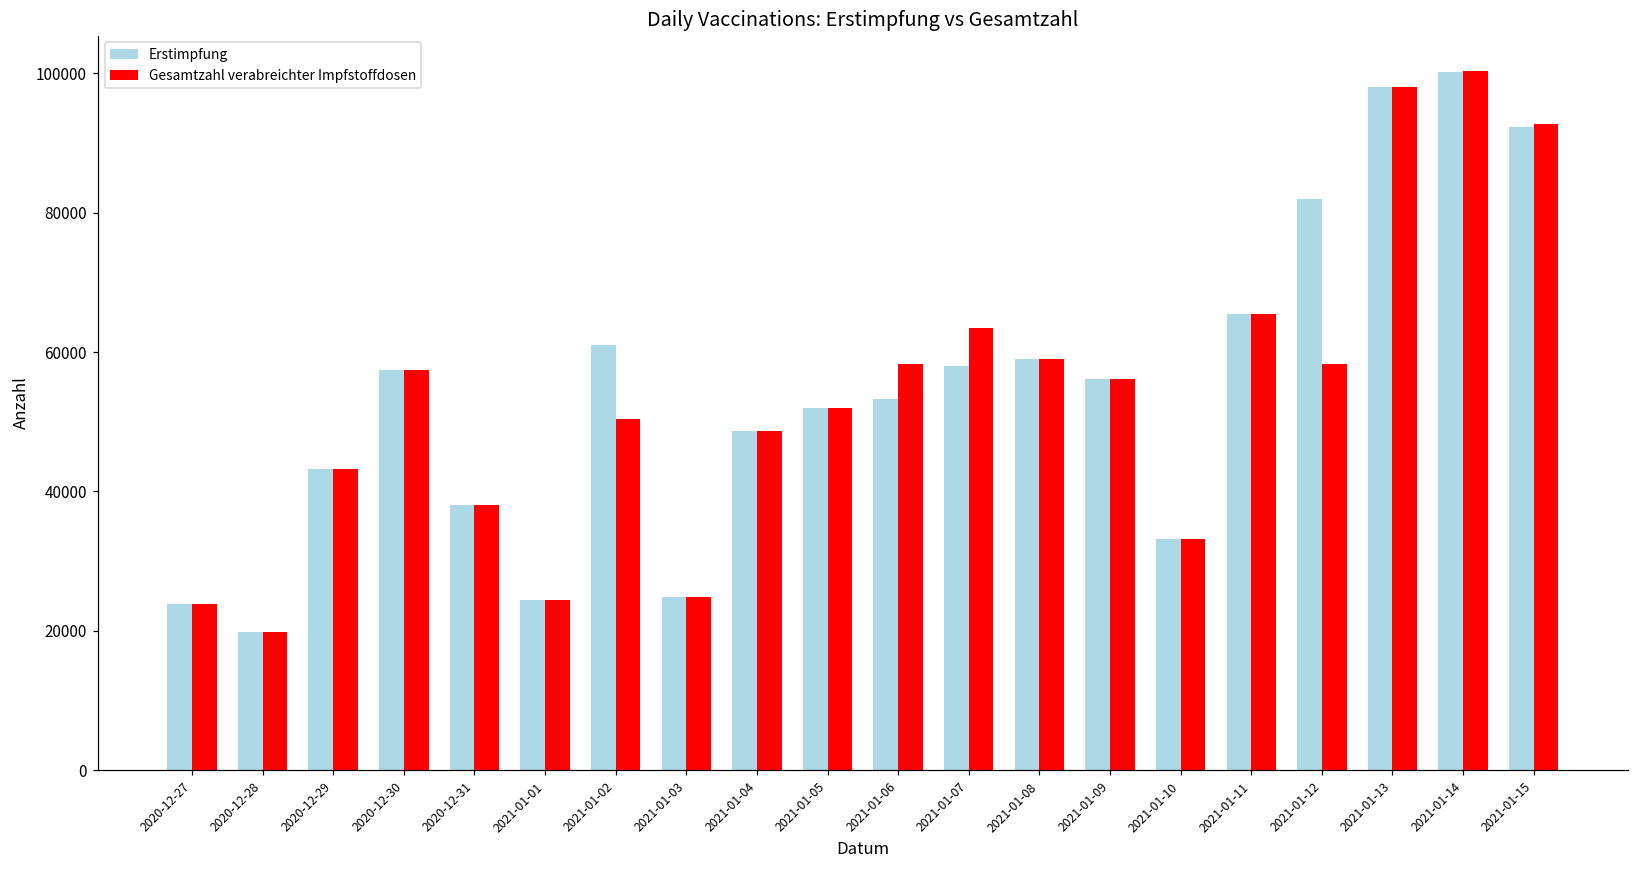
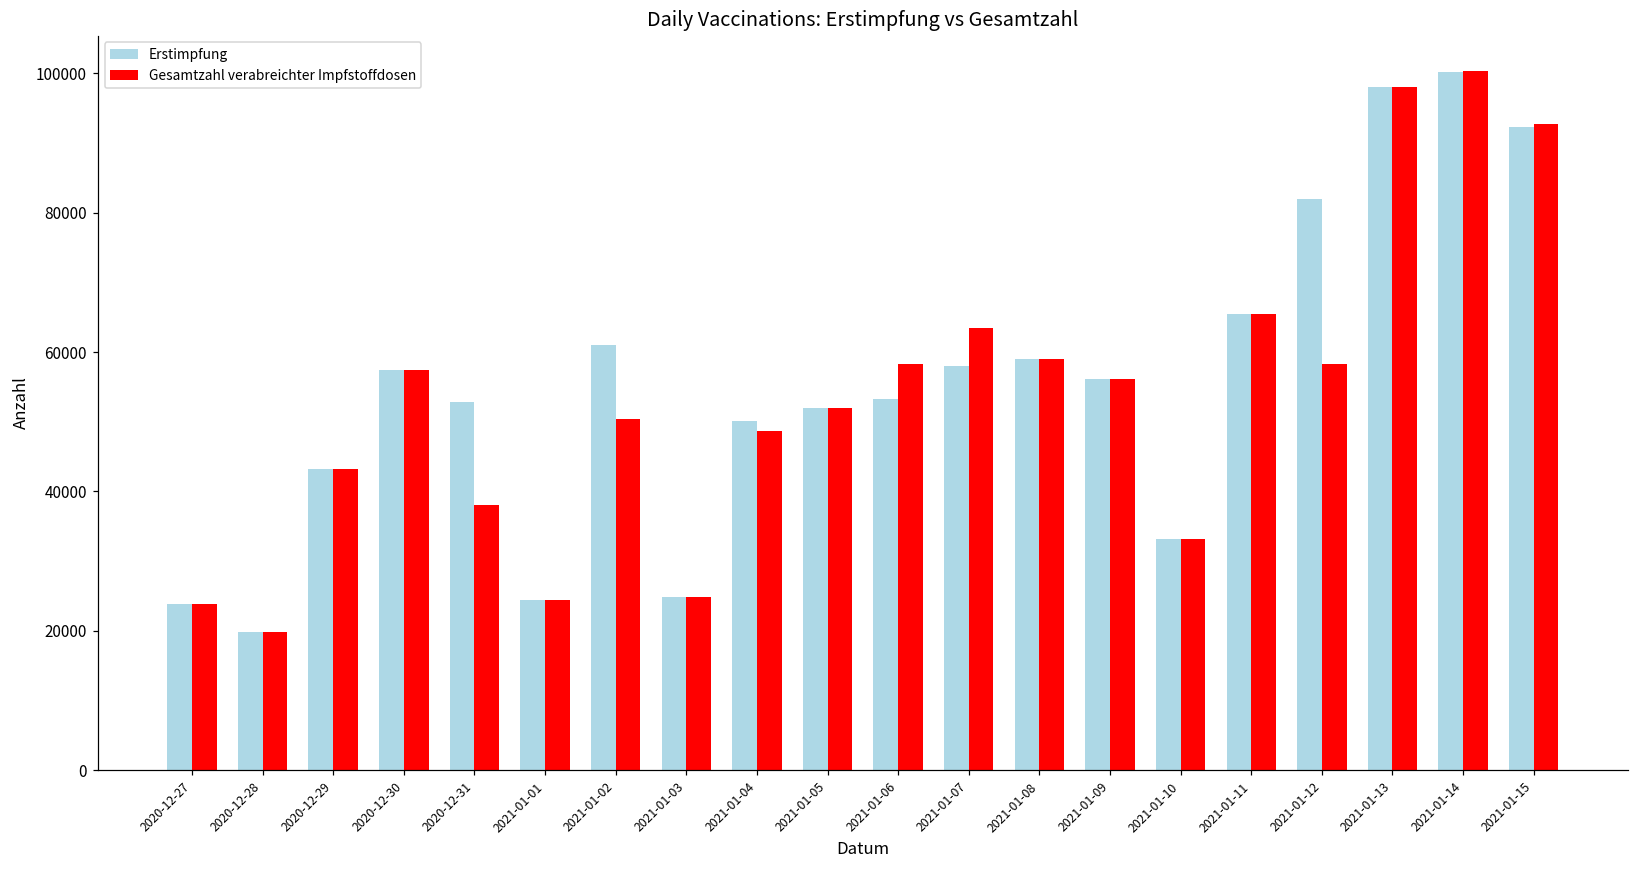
  {
    "Erstimpfung": {
      "2020-12-27": 24000,
      "2020-12-28": 20000,
      "2020-12-29": 43000,
      "2020-12-30": 57000,
-     "2020-12-31": 38000,
+     "2020-12-31": 53000,
      "2021-01-01": 24000,
      "2021-01-02": 61000,
      "2021-01-03": 25000,
-     "2021-01-04": 49000,
+     "2021-01-04": 50000,
      "2021-01-05": 52000,
      "2021-01-06": 53000,
      "2021-01-07": 58000,
      "2021-01-08": 59000,
      "2021-01-09": 56000,
      "2021-01-10": 33000,
      "2021-01-11": 65000,
      "2021-01-12": 82000,
      "2021-01-13": 98000,
      "2021-01-14": 100000,
      "2021-01-15": 92000
    },
    "Gesamtzahl verabreichter Impfstoffdosen": {
      "2020-12-27": 24000,
      "2020-12-28": 20000,
      "2020-12-29": 43000,
      "2020-12-30": 57000,
      "2020-12-31": 38000,
      "2021-01-01": 24000,
      "2021-01-02": 50000,
      "2021-01-03": 25000,
      "2021-01-04": 49000,
      "2021-01-05": 52000,
      "2021-01-06": 58000,
      "2021-01-07": 64000,
      "2021-01-08": 59000,
      "2021-01-09": 56000,
      "2021-01-10": 33000,
      "2021-01-11": 65000,
      "2021-01-12": 58000,
      "2021-01-13": 98000,
      "2021-01-14": 100000,
      "2021-01-15": 93000
    }
  }
